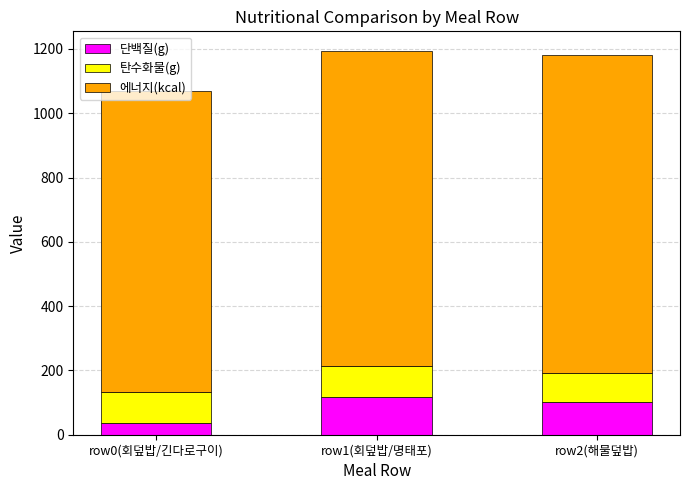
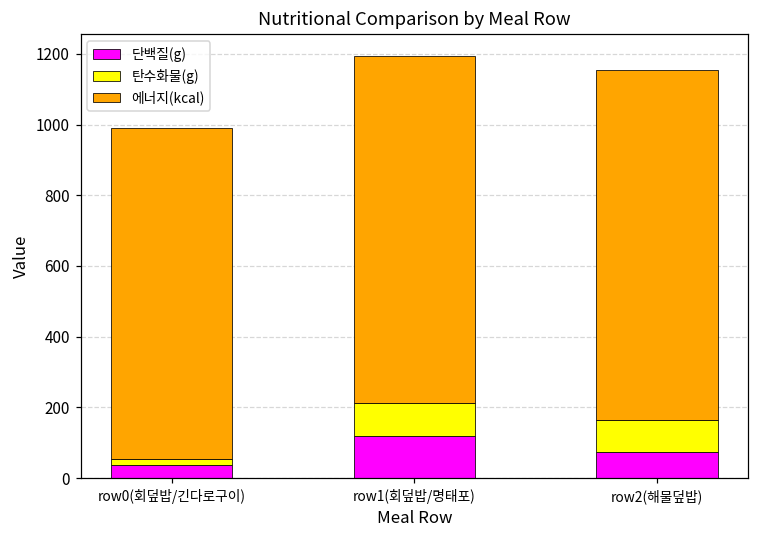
  {
    "단백질(g)": {
      "row0(회덮밥/긴다로구이)": 40,
      "row1(회덮밥/명태포)": 120,
-     "row2(해물덮밥)": 100
+     "row2(해물덮밥)": 70
    },
    "탄수화물(g)": {
-     "row0(회덮밥/긴다로구이)": 100,
+     "row0(회덮밥/긴다로구이)": 20,
      "row1(회덮밥/명태포)": 100,
      "row2(해물덮밥)": 90
    },
    "에너지(kcal)": {
      "row1(회덮밥/명태포)": 980,
      "row2(해물덮밥)": 990
    }
  }
